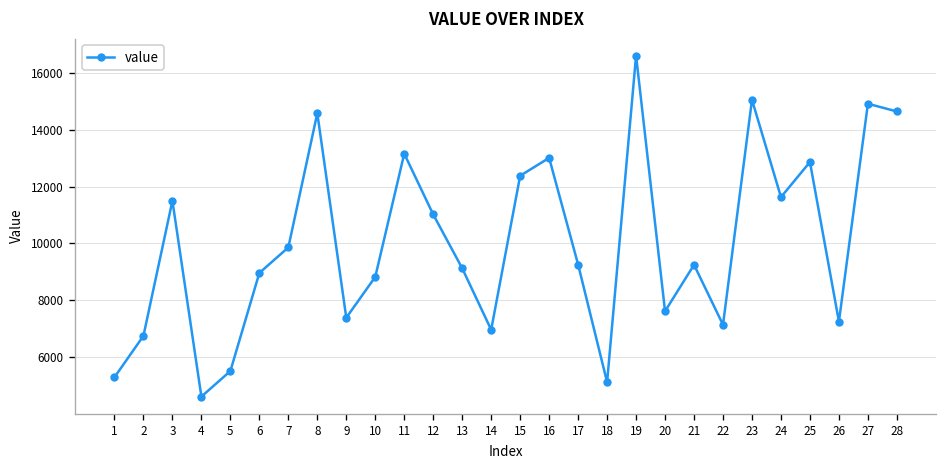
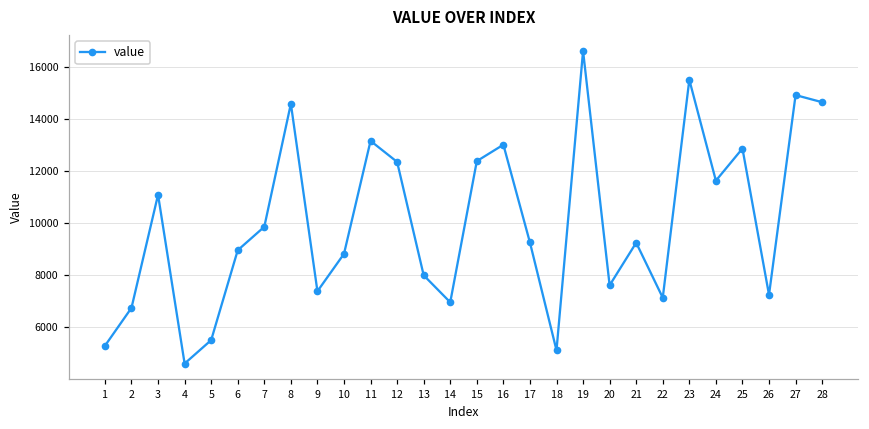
  {
    "1": 5300,
    "2": 6700,
-   "3": 11500,
+   "3": 11100,
    "4": 4600,
    "5": 5500,
    "6": 9000,
    "7": 9900,
    "8": 14600,
    "9": 7400,
    "10": 8800,
    "11": 13200,
-   "12": 11000,
-   "13": 9100,
+   "12": 12300,
+   "13": 8000,
    "14": 7000,
    "15": 12400,
    "16": 13000,
    "17": 9300,
    "18": 5100,
    "19": 16600,
    "20": 7600,
    "21": 9200,
    "22": 7100,
-   "23": 15100,
+   "23": 15500,
    "24": 11600,
    "25": 12900,
    "26": 7200,
    "27": 14900,
    "28": 14600
  }
